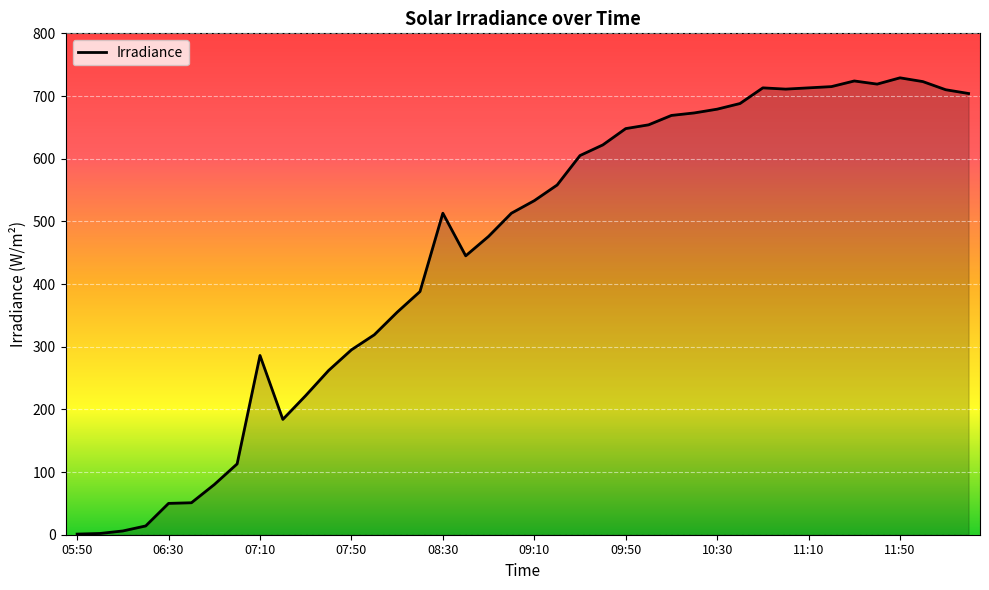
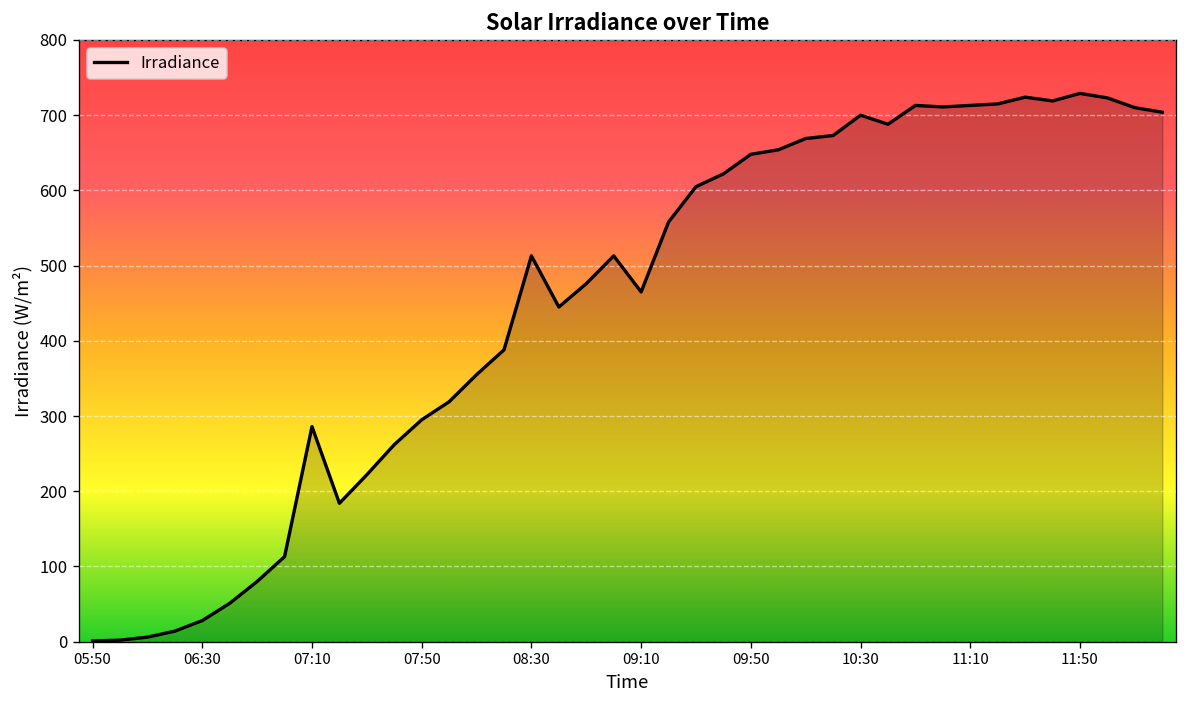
  {
    "05:50": 0,
-   "06:30": 50,
+   "06:30": 30,
    "07:10": 290,
    "07:50": 300,
    "08:30": 510,
-   "09:10": 530,
+   "09:10": 470,
    "09:50": 650,
-   "10:30": 680,
+   "10:30": 700,
    "11:10": 710,
    "11:50": 730
  }
